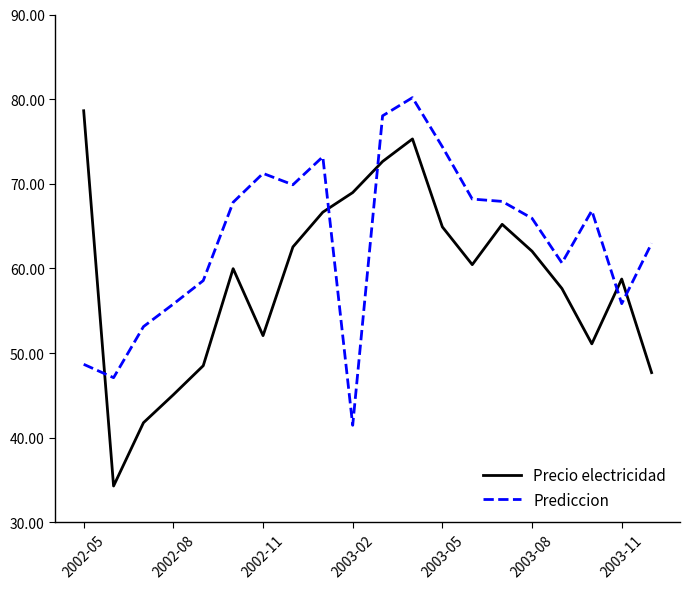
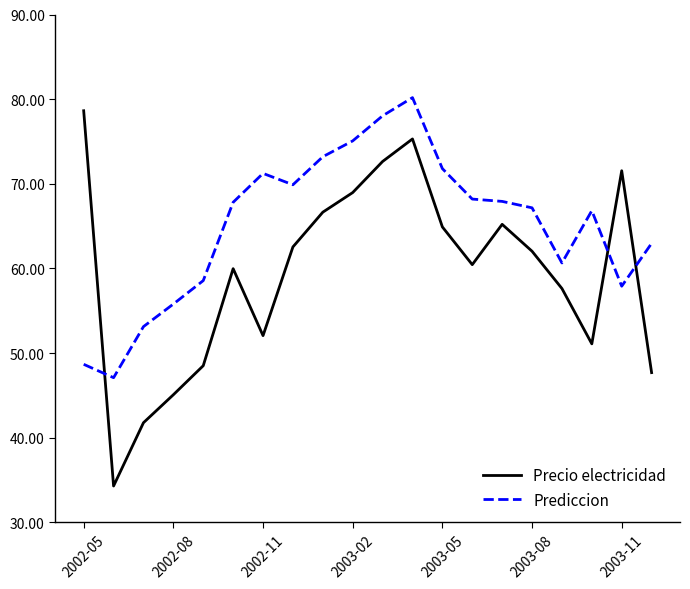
  {
    "Precio electricidad": {
      "2002-05": 79,
      "2002-08": 45,
      "2002-11": 52,
      "2003-02": 69,
      "2003-05": 65,
      "2003-08": 62,
-     "2003-11": 59
+     "2003-11": 72
    },
    "Prediccion": {
      "2002-05": 49,
      "2002-08": 56,
      "2002-11": 71,
-     "2003-02": 41,
-     "2003-05": 74,
-     "2003-08": 66,
-     "2003-11": 56
+     "2003-02": 75,
+     "2003-05": 72,
+     "2003-08": 67,
+     "2003-11": 58
    }
  }
